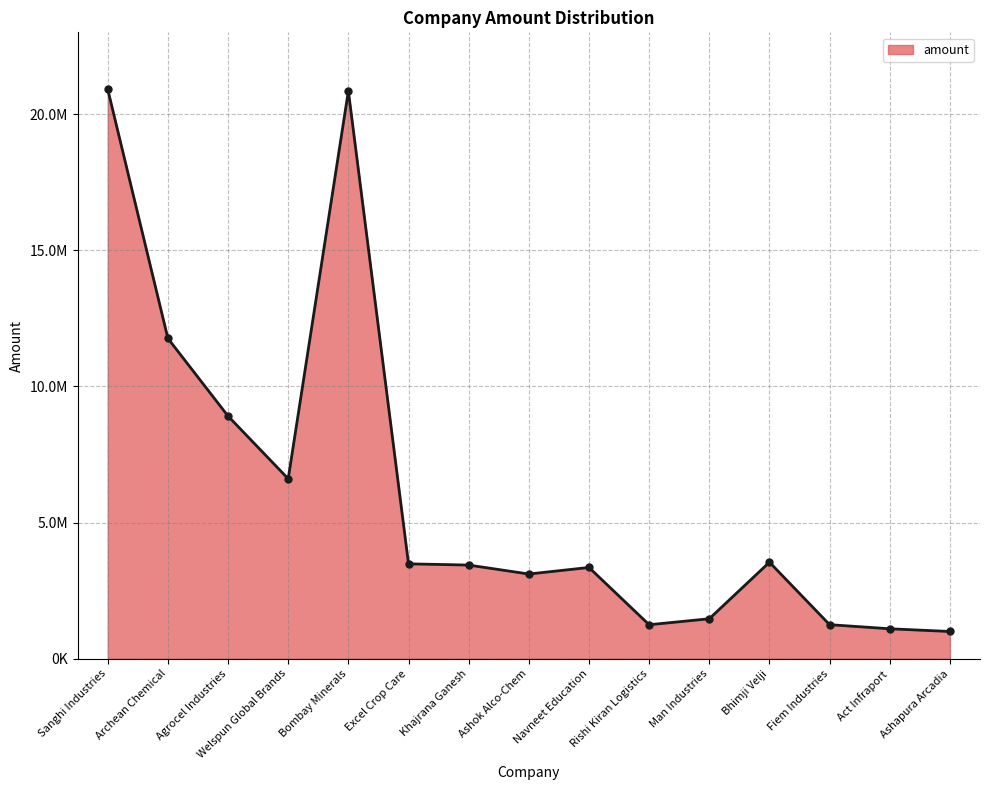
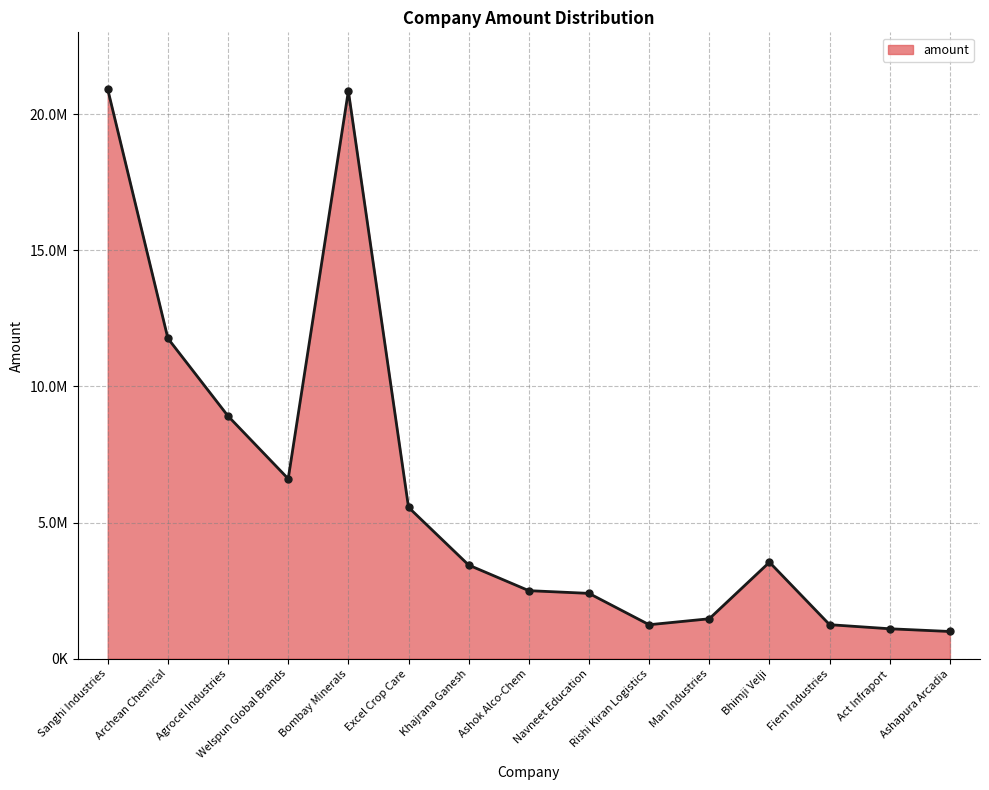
  {
    "Sanghi Industries": 20900000,
    "Archean Chemical": 11800000,
    "Agrocel Industries": 8900000,
    "Welspun Global Brands": 6600000,
    "Bombay Minerals": 20900000,
-   "Excel Crop Care": 3500000,
+   "Excel Crop Care": 5600000,
    "Khajrana Ganesh": 3400000,
-   "Ashok Alco-Chem": 3100000,
-   "Navneet Education": 3400000,
+   "Ashok Alco-Chem": 2500000,
+   "Navneet Education": 2400000,
    "Rishi Kiran Logistics": 1200000,
    "Man Industries": 1500000,
    "Bhimji Velji": 3500000,
    "Fiem Industries": 1300000,
    "Act Infraport": 1100000,
    "Ashapura Arcadia": 1000000
  }
